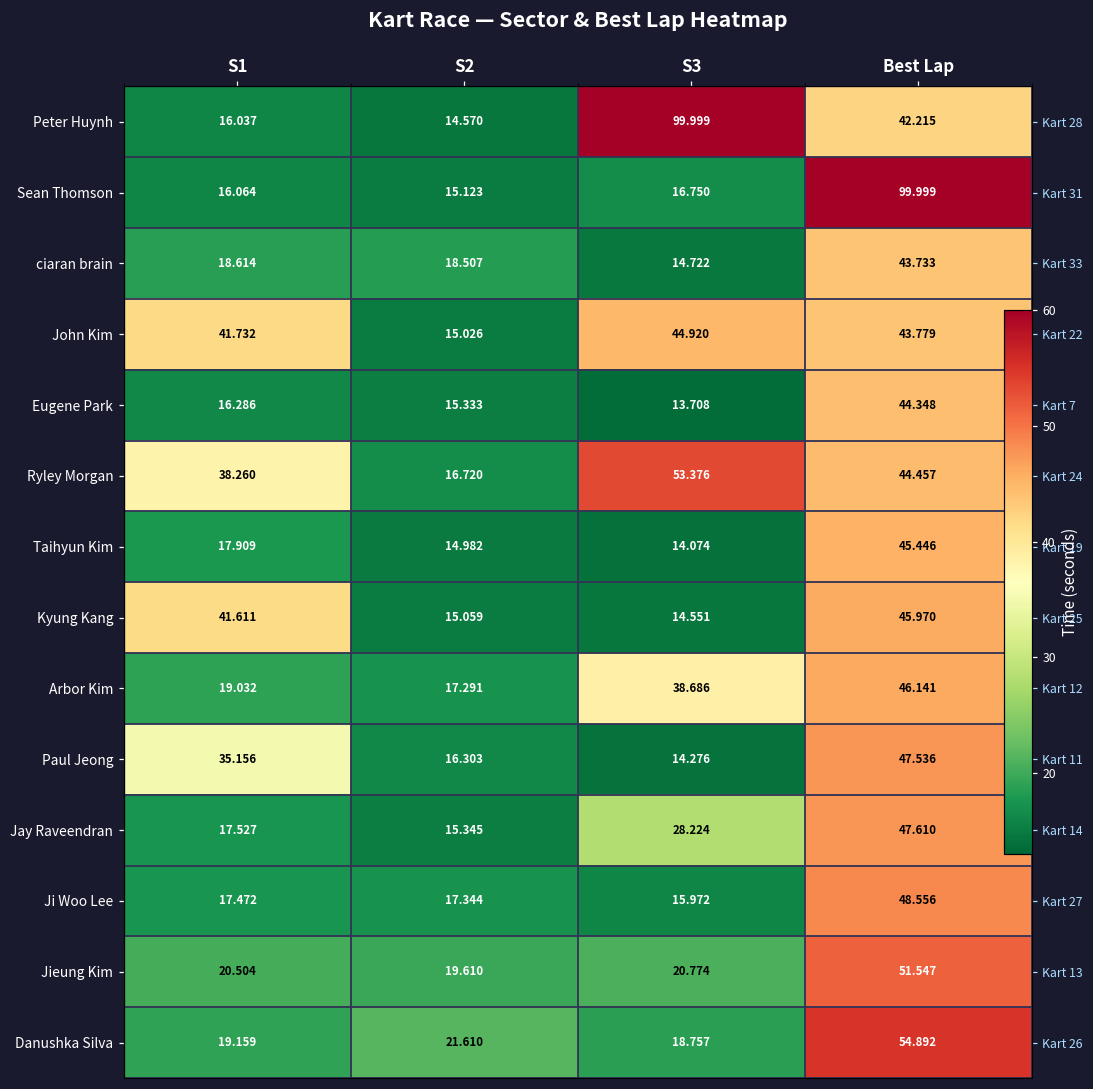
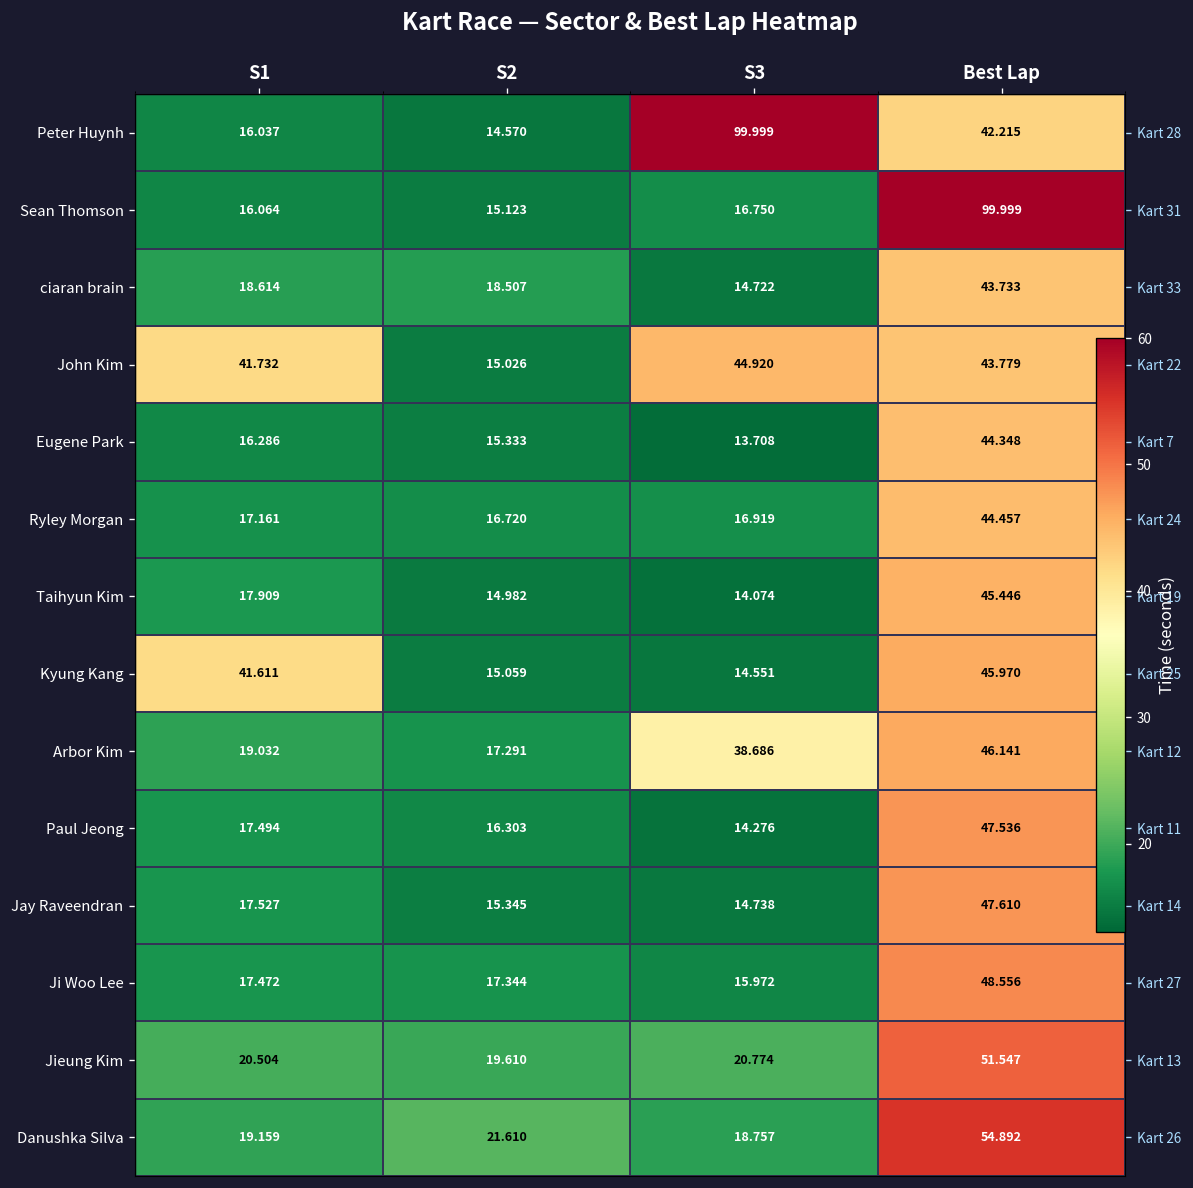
  {
    "Peter Huynh": {
      "S1": 16.037,
      "S2": 14.570,
      "S3": 99.999,
      "Best Lap": 42.215
    },
    "Sean Thomson": {
      "S1": 16.064,
      "S2": 15.123,
      "S3": 16.750,
      "Best Lap": 99.999
    },
    "ciaran brain": {
      "S1": 18.614,
      "S2": 18.507,
      "S3": 14.722,
      "Best Lap": 43.733
    },
    "John Kim": {
      "S1": 41.732,
      "S2": 15.026,
      "S3": 44.920,
      "Best Lap": 43.779
    },
    "Eugene Park": {
      "S1": 16.286,
      "S2": 15.333,
      "S3": 13.708,
      "Best Lap": 44.348
    },
    "Ryley Morgan": {
-     "S1": 38.260,
+     "S1": 17.161,
      "S2": 16.720,
-     "S3": 53.376,
+     "S3": 16.919,
      "Best Lap": 44.457
    },
    "Taihyun Kim": {
      "S1": 17.909,
      "S2": 14.982,
      "S3": 14.074,
      "Best Lap": 45.446
    },
    "Kyung Kang": {
      "S1": 41.611,
      "S2": 15.059,
      "S3": 14.551,
      "Best Lap": 45.970
    },
    "Arbor Kim": {
      "S1": 19.032,
      "S2": 17.291,
      "S3": 38.686,
      "Best Lap": 46.141
    },
    "Paul Jeong": {
-     "S1": 35.156,
+     "S1": 17.494,
      "S2": 16.303,
      "S3": 14.276,
      "Best Lap": 47.536
    },
    "Jay Raveendran": {
      "S1": 17.527,
      "S2": 15.345,
-     "S3": 28.224,
+     "S3": 14.738,
      "Best Lap": 47.610
    },
    "Ji Woo Lee": {
      "S1": 17.472,
      "S2": 17.344,
      "S3": 15.972,
      "Best Lap": 48.556
    },
    "Jieung Kim": {
      "S1": 20.504,
      "S2": 19.610,
      "S3": 20.774,
      "Best Lap": 51.547
    },
    "Danushka Silva": {
      "S1": 19.159,
      "S2": 21.610,
      "S3": 18.757,
      "Best Lap": 54.892
    }
  }
